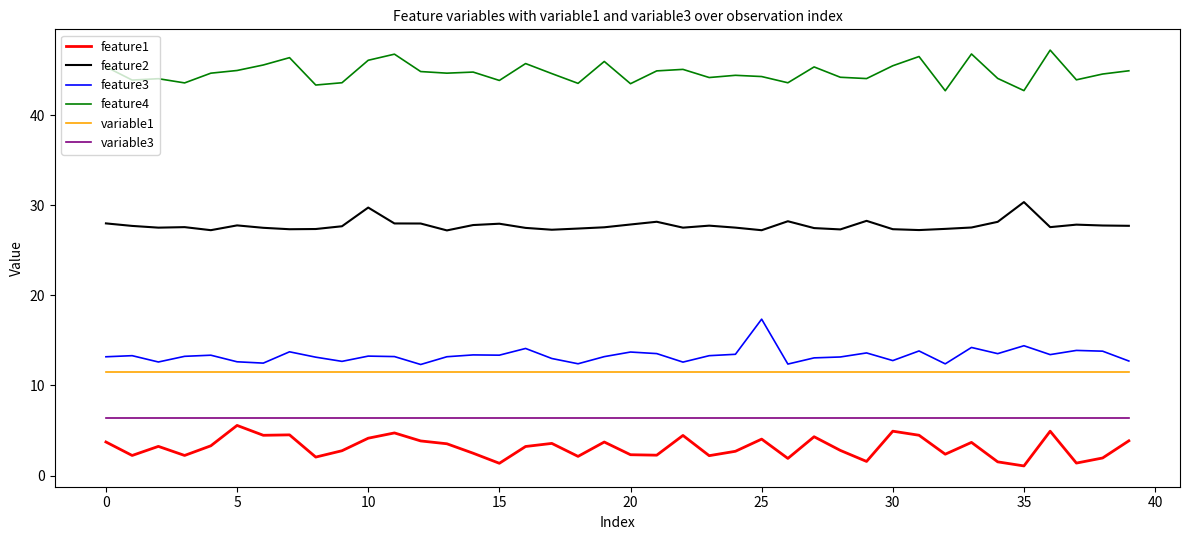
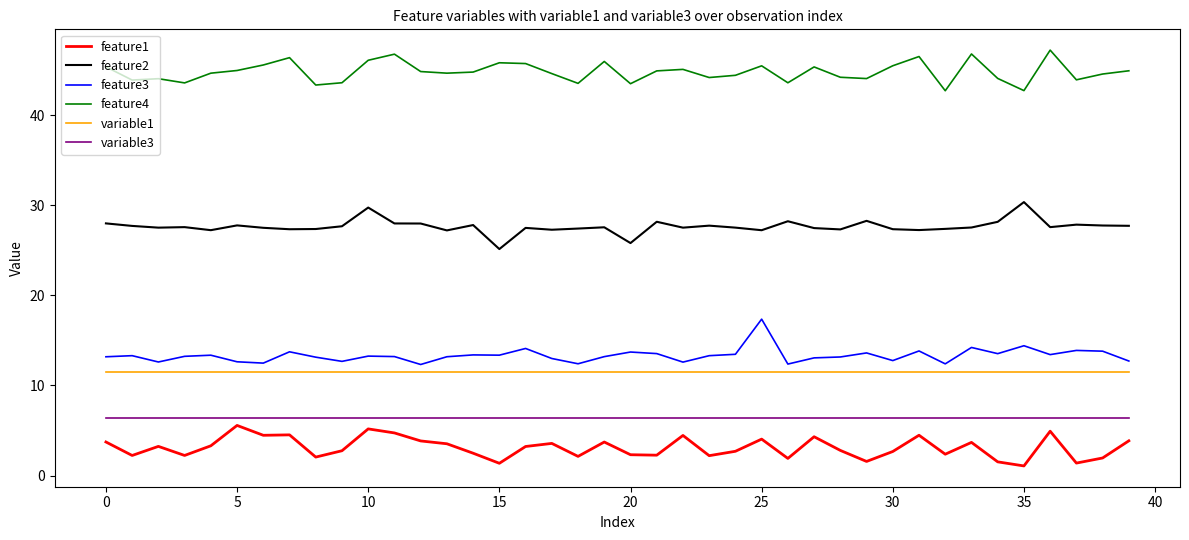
  {
    "feature1": {
      "0": 4,
      "5": 6,
-     "10": 4,
+     "10": 5,
      "15": 1,
      "20": 2,
      "25": 4,
-     "30": 5,
+     "30": 3,
      "35": 1
    },
    "feature2": {
      "0": 28,
      "5": 28,
      "10": 30,
-     "15": 28,
-     "20": 28,
+     "15": 25,
+     "20": 26,
      "25": 27,
      "30": 27,
      "35": 30
    },
    "feature3": {
      "0": 13,
      "5": 13,
      "10": 13,
      "15": 13,
      "20": 14,
      "25": 17,
      "30": 13,
      "35": 14
    },
    "feature4": {
      "5": 45,
      "10": 46,
-     "15": 44,
+     "15": 46,
      "20": 44,
-     "25": 44,
+     "25": 45,
      "30": 45,
      "35": 43
    },
    "variable1": {
      "0": 11,
      "5": 11,
      "10": 11,
      "15": 11,
      "20": 11,
      "25": 11,
      "30": 11,
      "35": 11
    },
    "variable3": {
      "0": 6,
      "5": 6,
      "10": 6,
      "15": 6,
      "20": 6,
      "25": 6,
      "30": 6,
      "35": 6
    }
  }
